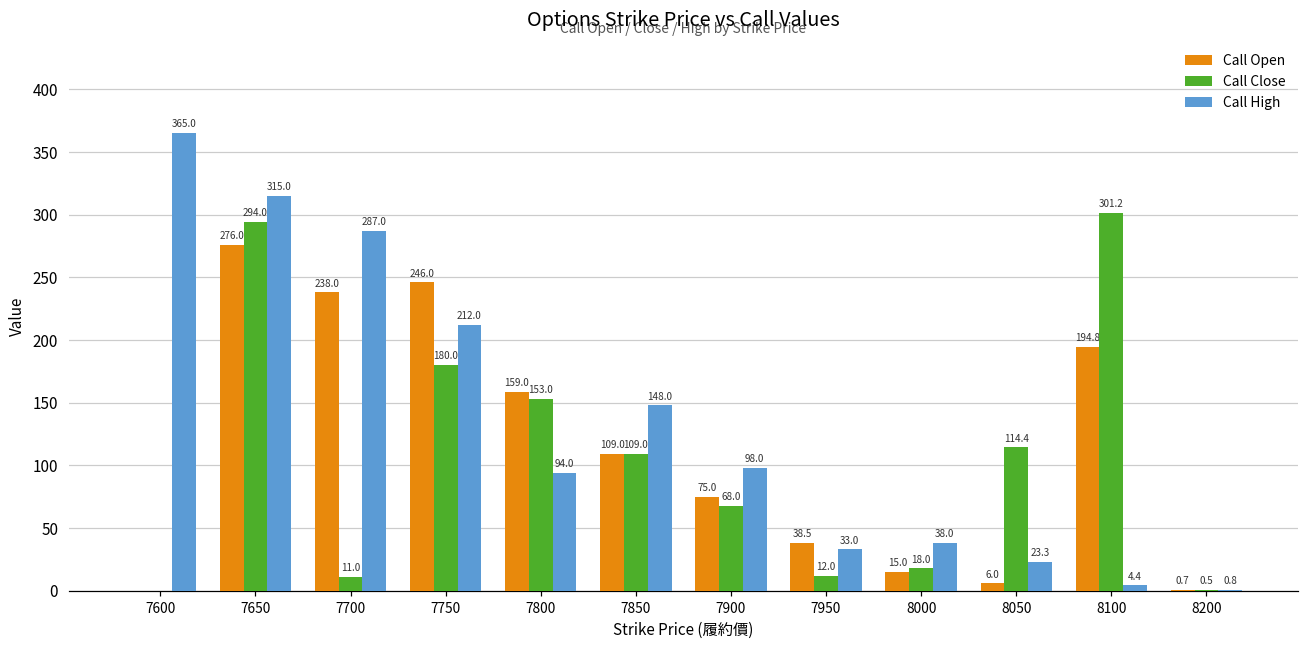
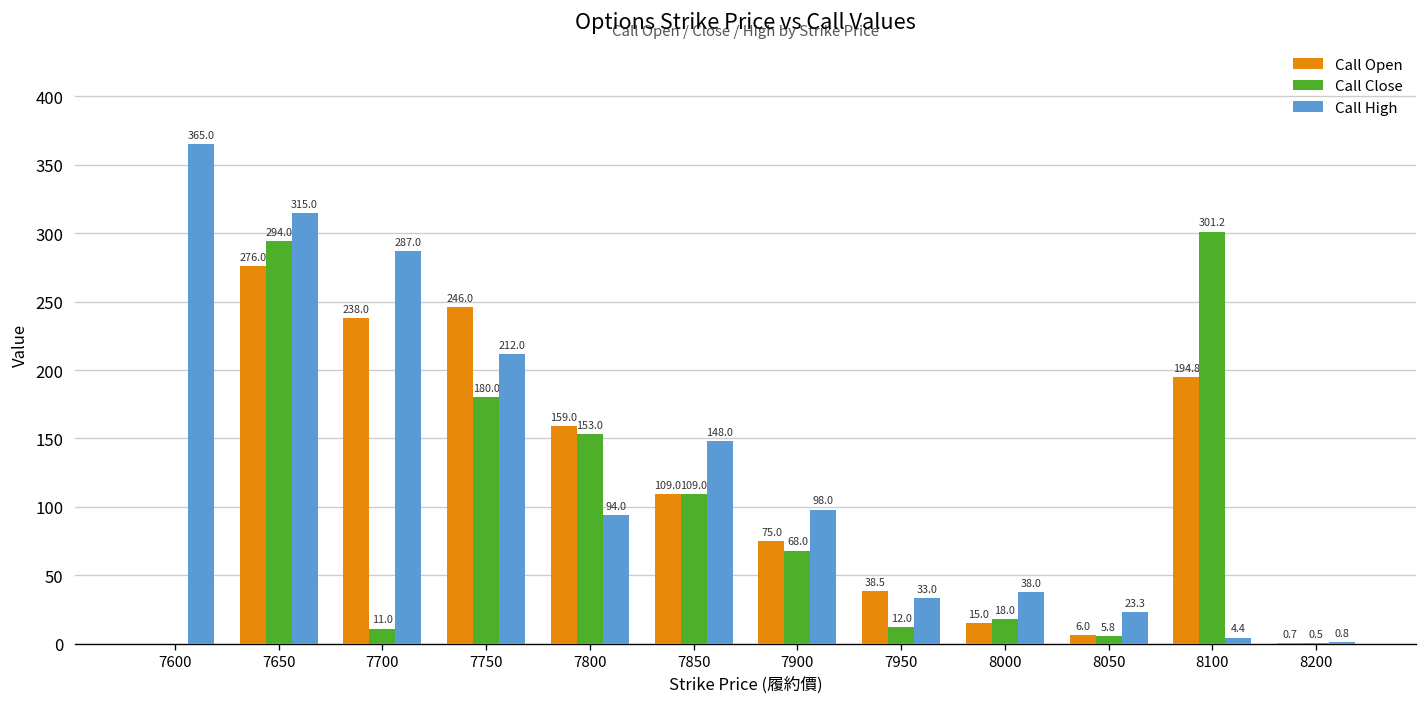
  {
    "Call Open": {
      "7650": 276.0,
      "7700": 238.0,
      "7750": 246.0,
      "7800": 159.0,
      "7850": 109.0,
      "7900": 75.0,
      "7950": 38.5,
      "8000": 15.0,
      "8050": 6.0,
      "8100": 194.8,
      "8200": 0.7
    },
    "Call Close": {
      "7650": 294.0,
      "7700": 11.0,
      "7750": 180.0,
      "7800": 153.0,
      "7850": 109.0,
      "7900": 68.0,
      "7950": 12.0,
      "8000": 18.0,
-     "8050": 114.4,
+     "8050": 5.8,
      "8100": 301.2,
      "8200": 0.5
    },
    "Call High": {
      "7600": 365.0,
      "7650": 315.0,
      "7700": 287.0,
      "7750": 212.0,
      "7800": 94.0,
      "7850": 148.0,
      "7900": 98.0,
      "7950": 33.0,
      "8000": 38.0,
      "8050": 23.3,
      "8100": 4.4,
      "8200": 0.8
    }
  }
